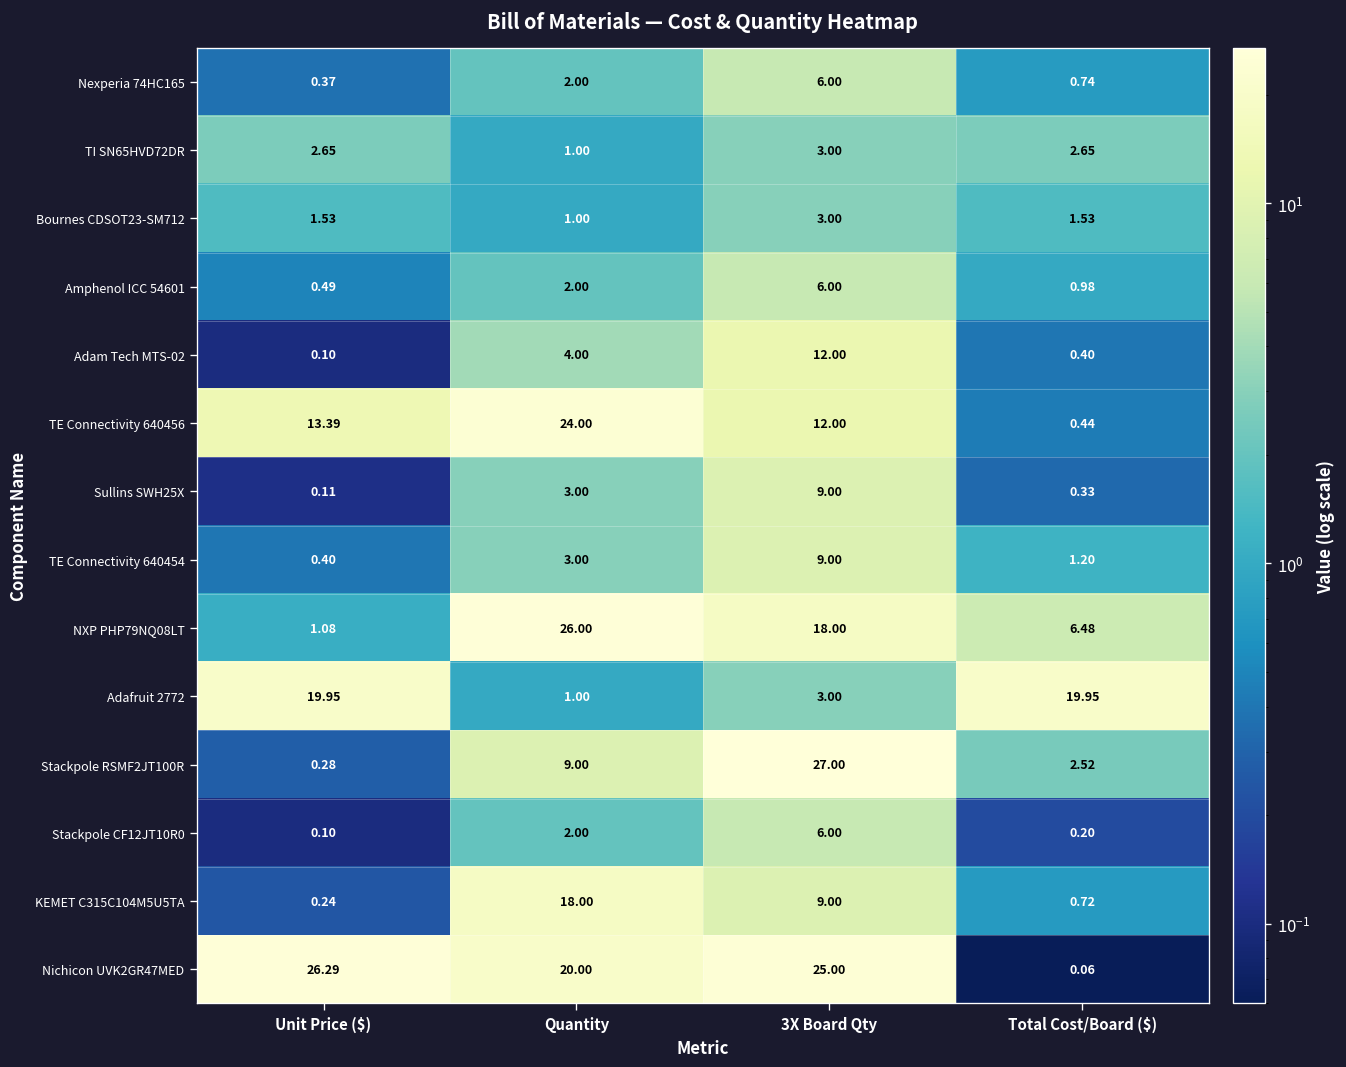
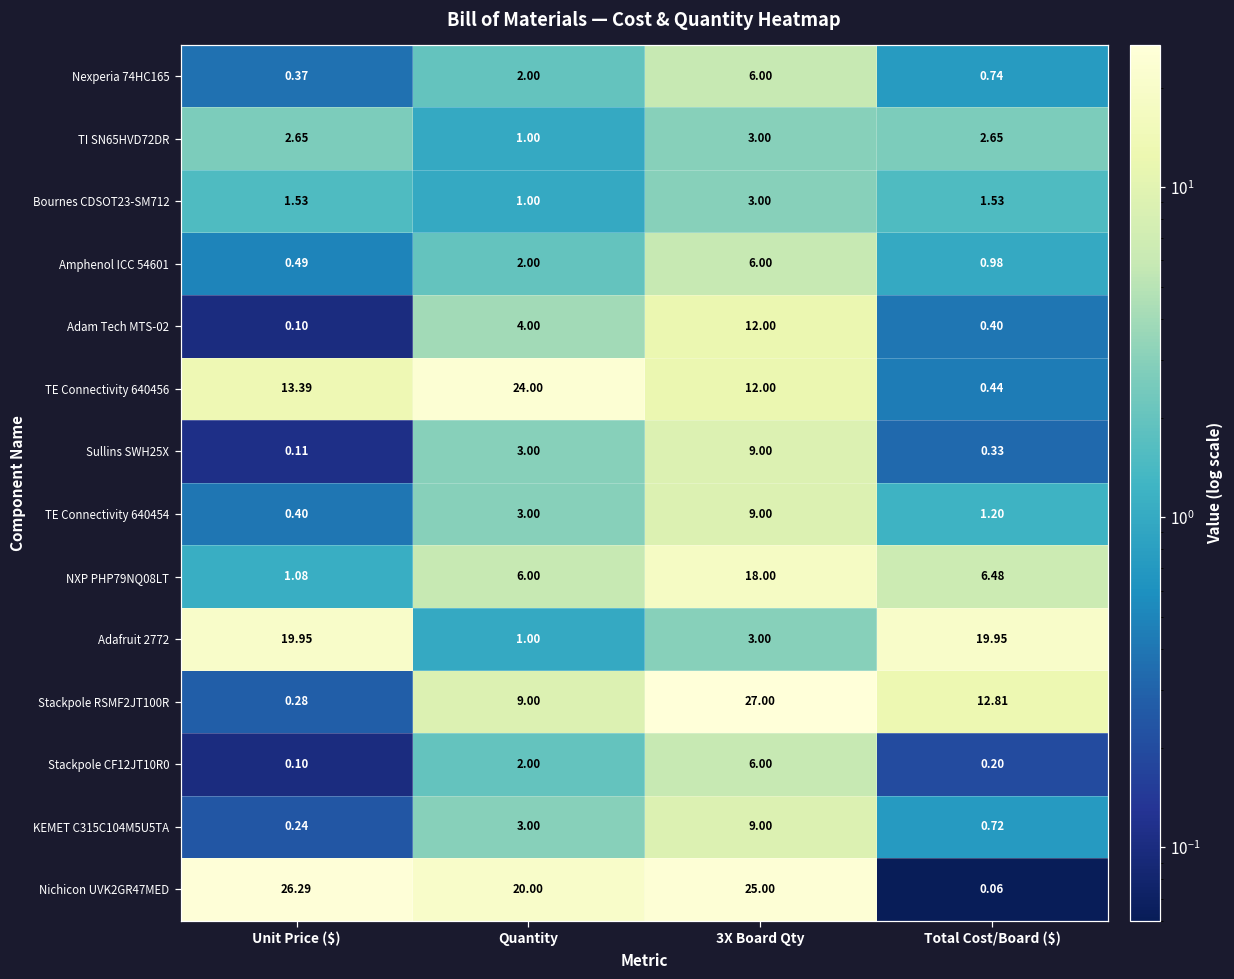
  {
    "Nexperia 74HC165": {
      "Unit Price ($)": 0.37,
      "Quantity": 2.00,
      "3X Board Qty": 6.00,
      "Total Cost/Board ($)": 0.74
    },
    "TI SN65HVD72DR": {
      "Unit Price ($)": 2.65,
      "Quantity": 1.00,
      "3X Board Qty": 3.00,
      "Total Cost/Board ($)": 2.65
    },
    "Bournes CDSOT23-SM712": {
      "Unit Price ($)": 1.53,
      "Quantity": 1.00,
      "3X Board Qty": 3.00,
      "Total Cost/Board ($)": 1.53
    },
    "Amphenol ICC 54601": {
      "Unit Price ($)": 0.49,
      "Quantity": 2.00,
      "3X Board Qty": 6.00,
      "Total Cost/Board ($)": 0.98
    },
    "Adam Tech MTS-02": {
      "Unit Price ($)": 0.10,
      "Quantity": 4.00,
      "3X Board Qty": 12.00,
      "Total Cost/Board ($)": 0.40
    },
    "TE Connectivity 640456": {
      "Unit Price ($)": 13.39,
      "Quantity": 24.00,
      "3X Board Qty": 12.00,
      "Total Cost/Board ($)": 0.44
    },
    "Sullins SWH25X": {
      "Unit Price ($)": 0.11,
      "Quantity": 3.00,
      "3X Board Qty": 9.00,
      "Total Cost/Board ($)": 0.33
    },
    "TE Connectivity 640454": {
      "Unit Price ($)": 0.40,
      "Quantity": 3.00,
      "3X Board Qty": 9.00,
      "Total Cost/Board ($)": 1.20
    },
    "NXP PHP79NQ08LT": {
      "Unit Price ($)": 1.08,
-     "Quantity": 26.00,
+     "Quantity": 6.00,
      "3X Board Qty": 18.00,
      "Total Cost/Board ($)": 6.48
    },
    "Adafruit 2772": {
      "Unit Price ($)": 19.95,
      "Quantity": 1.00,
      "3X Board Qty": 3.00,
      "Total Cost/Board ($)": 19.95
    },
    "Stackpole RSMF2JT100R": {
      "Unit Price ($)": 0.28,
      "Quantity": 9.00,
      "3X Board Qty": 27.00,
-     "Total Cost/Board ($)": 2.52
+     "Total Cost/Board ($)": 12.81
    },
    "Stackpole CF12JT10R0": {
      "Unit Price ($)": 0.10,
      "Quantity": 2.00,
      "3X Board Qty": 6.00,
      "Total Cost/Board ($)": 0.20
    },
    "KEMET C315C104M5U5TA": {
      "Unit Price ($)": 0.24,
-     "Quantity": 18.00,
+     "Quantity": 3.00,
      "3X Board Qty": 9.00,
      "Total Cost/Board ($)": 0.72
    },
    "Nichicon UVK2GR47MED": {
      "Unit Price ($)": 26.29,
      "Quantity": 20.00,
      "3X Board Qty": 25.00,
      "Total Cost/Board ($)": 0.06
    }
  }
